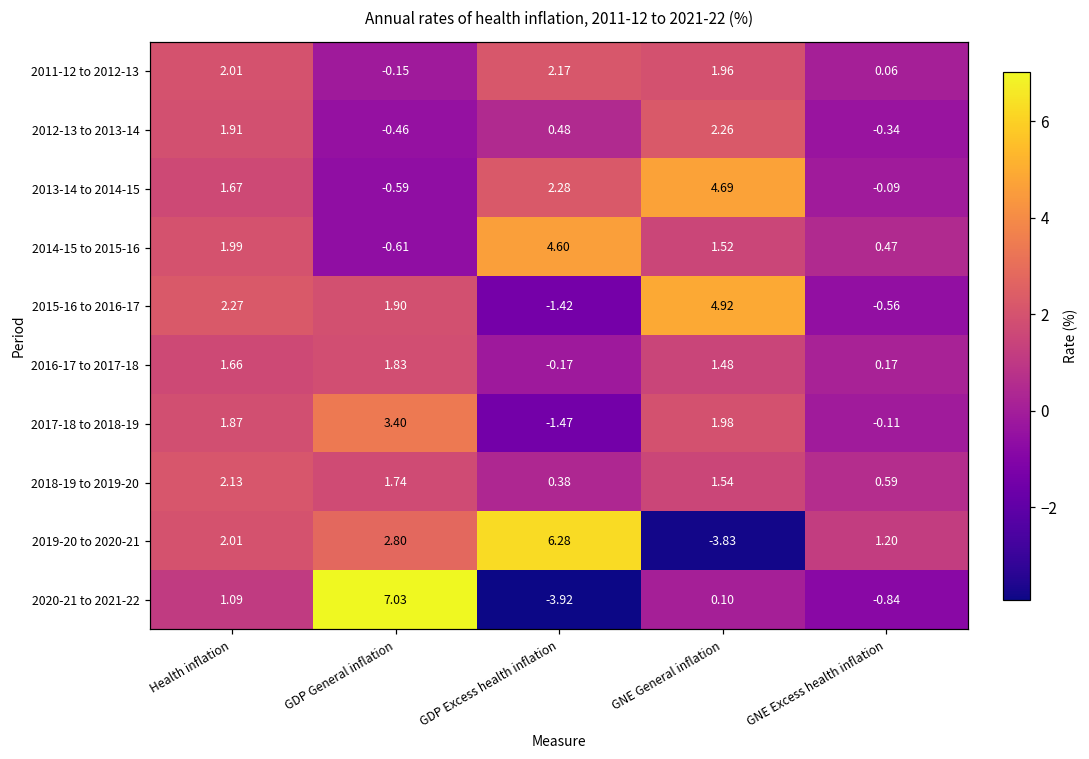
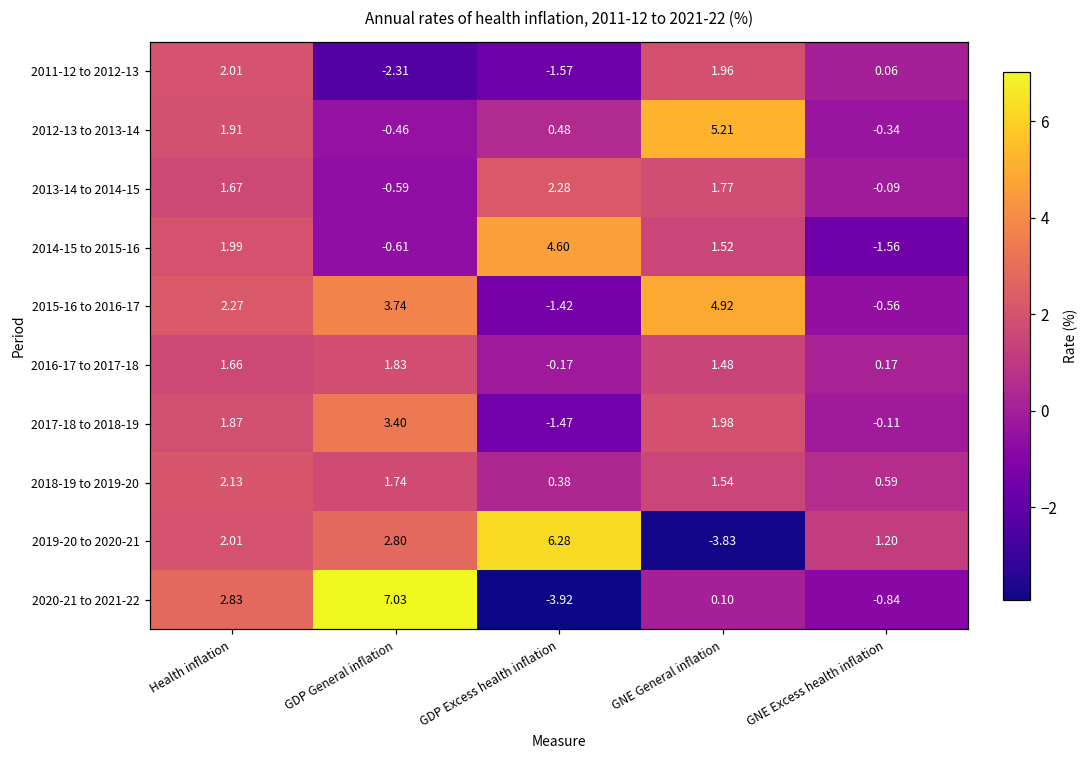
  {
    "2011-12 to 2012-13": {
      "Health inflation": 2.01,
-     "GDP General inflation": -0.15,
-     "GDP Excess health inflation": 2.17,
+     "GDP General inflation": -2.31,
+     "GDP Excess health inflation": -1.57,
      "GNE General inflation": 1.96,
      "GNE Excess health inflation": 0.06
    },
    "2012-13 to 2013-14": {
      "Health inflation": 1.91,
      "GDP General inflation": -0.46,
      "GDP Excess health inflation": 0.48,
-     "GNE General inflation": 2.26,
+     "GNE General inflation": 5.21,
      "GNE Excess health inflation": -0.34
    },
    "2013-14 to 2014-15": {
      "Health inflation": 1.67,
      "GDP General inflation": -0.59,
      "GDP Excess health inflation": 2.28,
-     "GNE General inflation": 4.69,
+     "GNE General inflation": 1.77,
      "GNE Excess health inflation": -0.09
    },
    "2014-15 to 2015-16": {
      "Health inflation": 1.99,
      "GDP General inflation": -0.61,
      "GDP Excess health inflation": 4.60,
      "GNE General inflation": 1.52,
-     "GNE Excess health inflation": 0.47
+     "GNE Excess health inflation": -1.56
    },
    "2015-16 to 2016-17": {
      "Health inflation": 2.27,
-     "GDP General inflation": 1.90,
+     "GDP General inflation": 3.74,
      "GDP Excess health inflation": -1.42,
      "GNE General inflation": 4.92,
      "GNE Excess health inflation": -0.56
    },
    "2016-17 to 2017-18": {
      "Health inflation": 1.66,
      "GDP General inflation": 1.83,
      "GDP Excess health inflation": -0.17,
      "GNE General inflation": 1.48,
      "GNE Excess health inflation": 0.17
    },
    "2017-18 to 2018-19": {
      "Health inflation": 1.87,
      "GDP General inflation": 3.40,
      "GDP Excess health inflation": -1.47,
      "GNE General inflation": 1.98,
      "GNE Excess health inflation": -0.11
    },
    "2018-19 to 2019-20": {
      "Health inflation": 2.13,
      "GDP General inflation": 1.74,
      "GDP Excess health inflation": 0.38,
      "GNE General inflation": 1.54,
      "GNE Excess health inflation": 0.59
    },
    "2019-20 to 2020-21": {
      "Health inflation": 2.01,
      "GDP General inflation": 2.80,
      "GDP Excess health inflation": 6.28,
      "GNE General inflation": -3.83,
      "GNE Excess health inflation": 1.20
    },
    "2020-21 to 2021-22": {
-     "Health inflation": 1.09,
+     "Health inflation": 2.83,
      "GDP General inflation": 7.03,
      "GDP Excess health inflation": -3.92,
      "GNE General inflation": 0.10,
      "GNE Excess health inflation": -0.84
    }
  }
